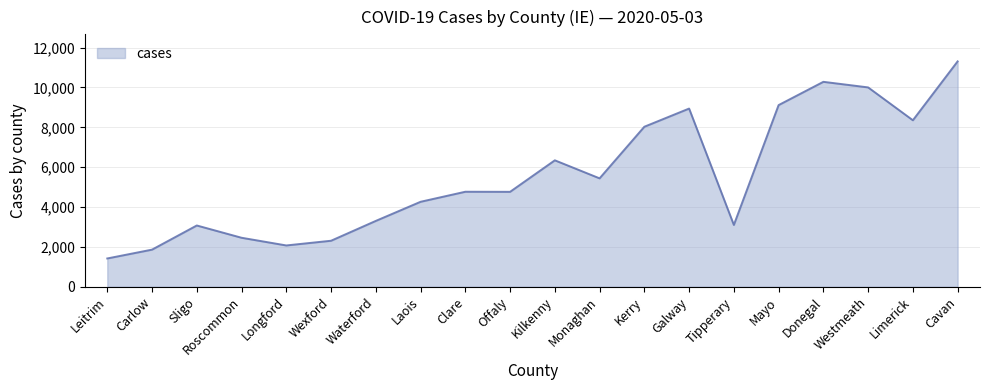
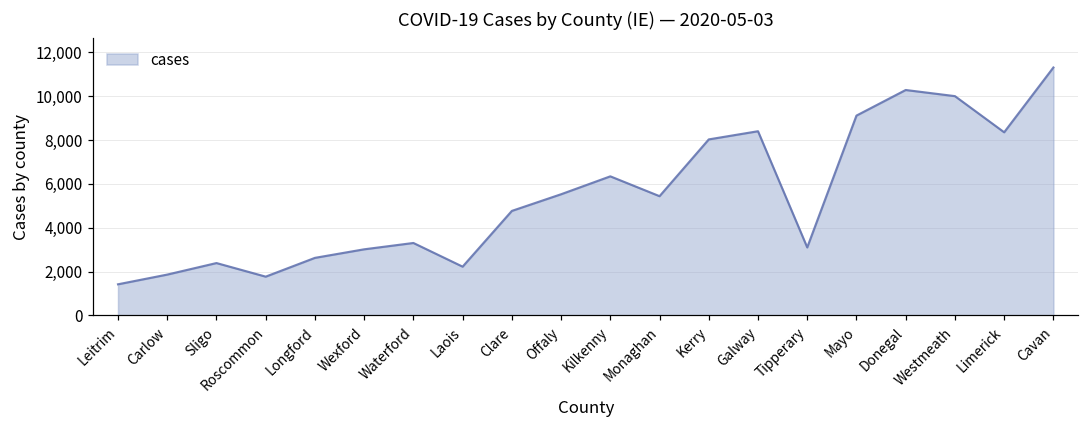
  {
    "Leitrim": "1,400",
    "Carlow": "1,900",
-   "Sligo": "3,100",
-   "Roscommon": "2,500",
-   "Longford": "2,100",
-   "Wexford": "2,300",
+   "Sligo": "2,400",
+   "Roscommon": "1,800",
+   "Longford": "2,600",
+   "Wexford": "3,000",
    "Waterford": "3,300",
-   "Laois": "4,300",
+   "Laois": "2,200",
    "Clare": "4,800",
-   "Offaly": "4,800",
+   "Offaly": "5,500",
    "Kilkenny": "6,300",
    "Monaghan": "5,400",
    "Kerry": "8,000",
-   "Galway": "8,900",
+   "Galway": "8,400",
    "Tipperary": "3,100",
    "Mayo": "9,100",
    "Donegal": "10,300",
    "Westmeath": "10,000",
    "Limerick": "8,400",
    "Cavan": "11,300"
  }
